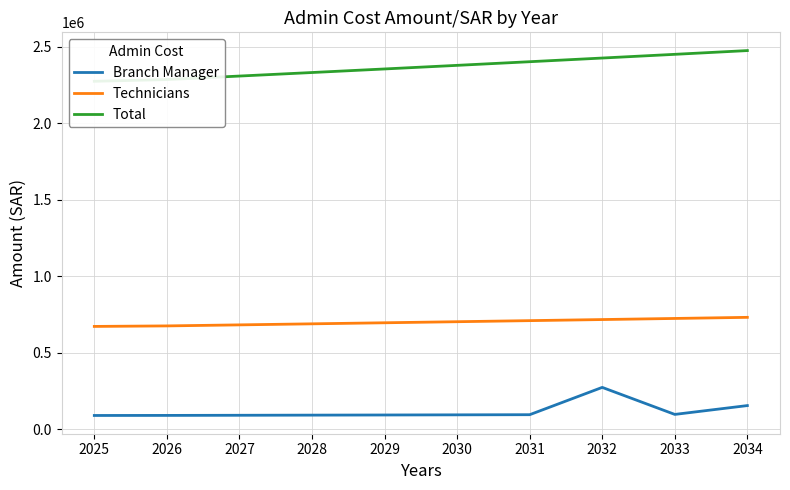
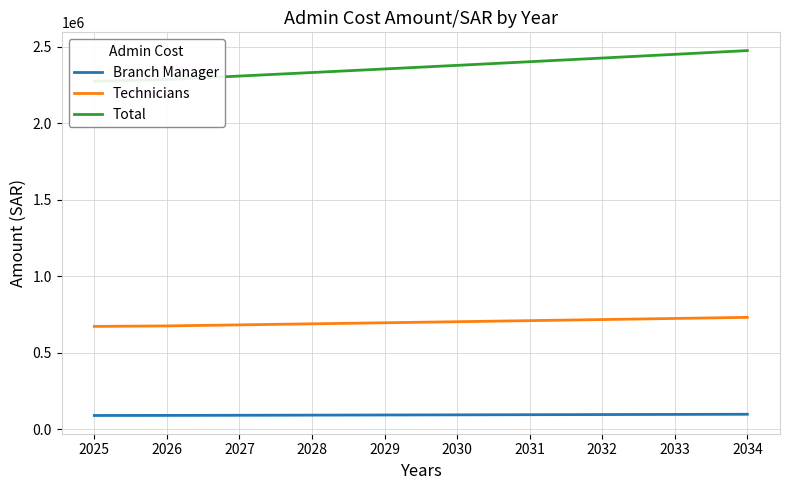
  {
    "Branch Manager": {
      "2025": 90000,
      "2026": 90000,
      "2027": 90000,
      "2028": 90000,
      "2029": 90000,
      "2030": 90000,
      "2031": 100000,
-     "2032": 270000,
+     "2032": 100000,
      "2033": 100000,
-     "2034": 150000
+     "2034": 100000
    },
    "Technicians": {
      "2025": 670000,
      "2026": 680000,
      "2027": 680000,
      "2028": 690000,
      "2029": 700000,
      "2030": 700000,
      "2031": 710000,
      "2032": 720000,
      "2033": 720000,
      "2034": 730000
    },
    "Total": {
      "2027": 2310000,
      "2028": 2330000,
      "2029": 2350000,
      "2030": 2380000,
      "2031": 2400000,
      "2032": 2430000,
      "2033": 2450000,
      "2034": 2470000
    }
  }
